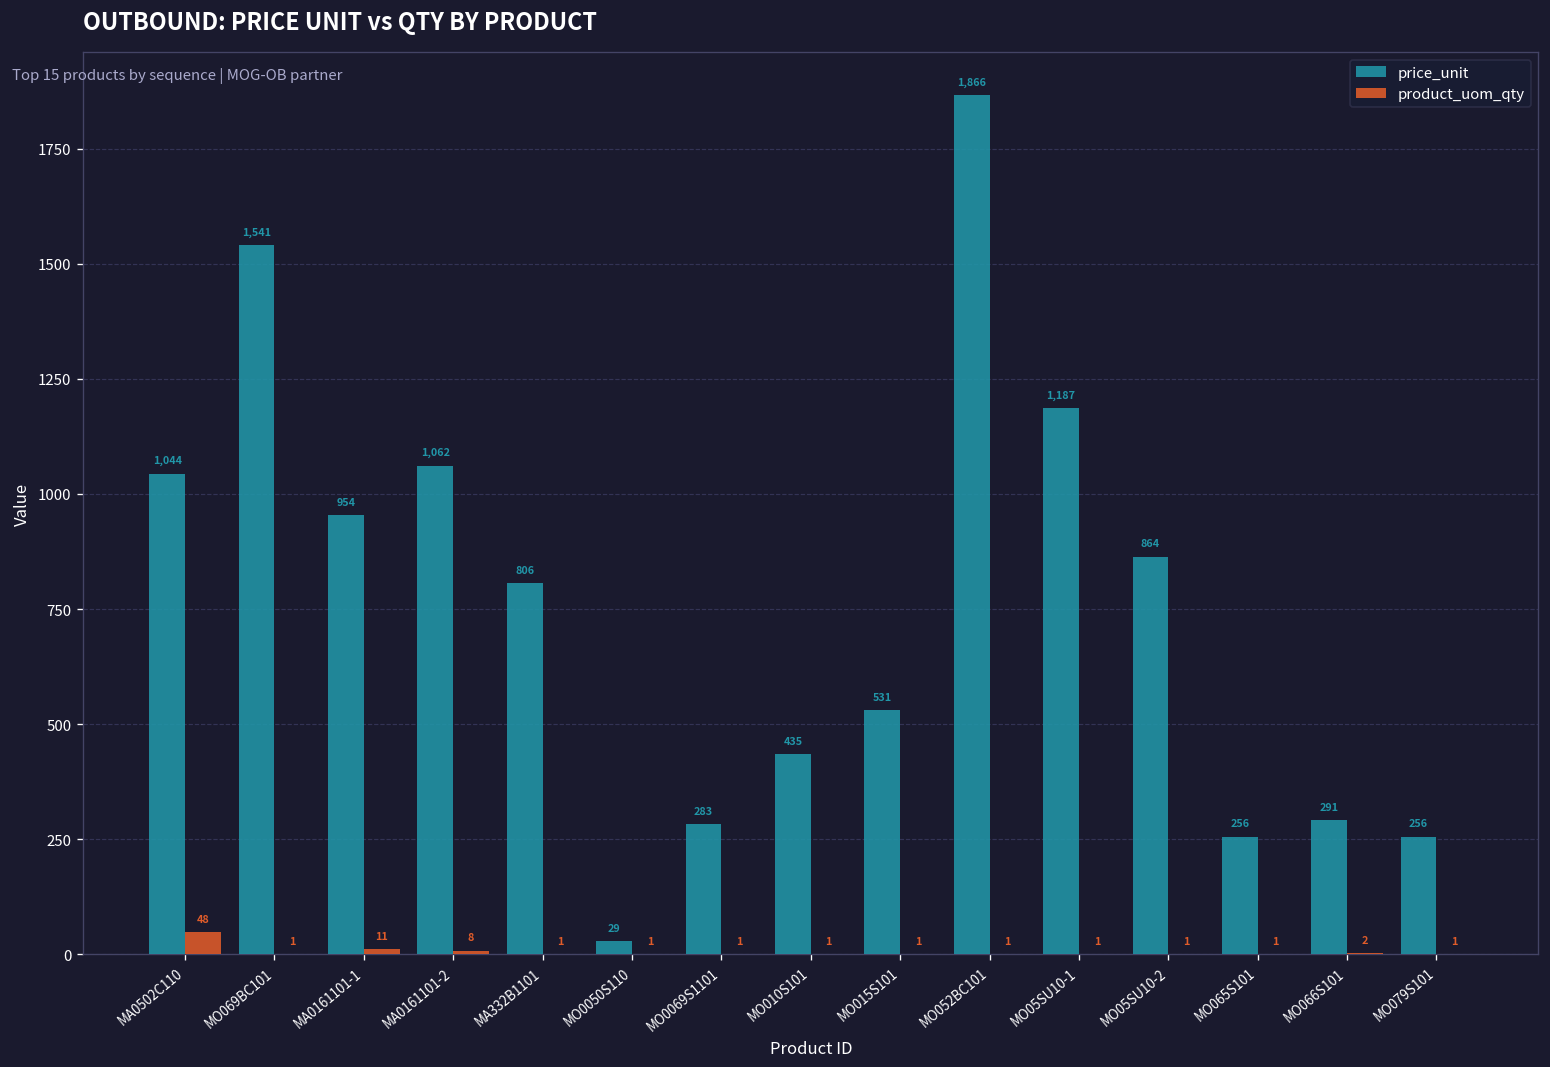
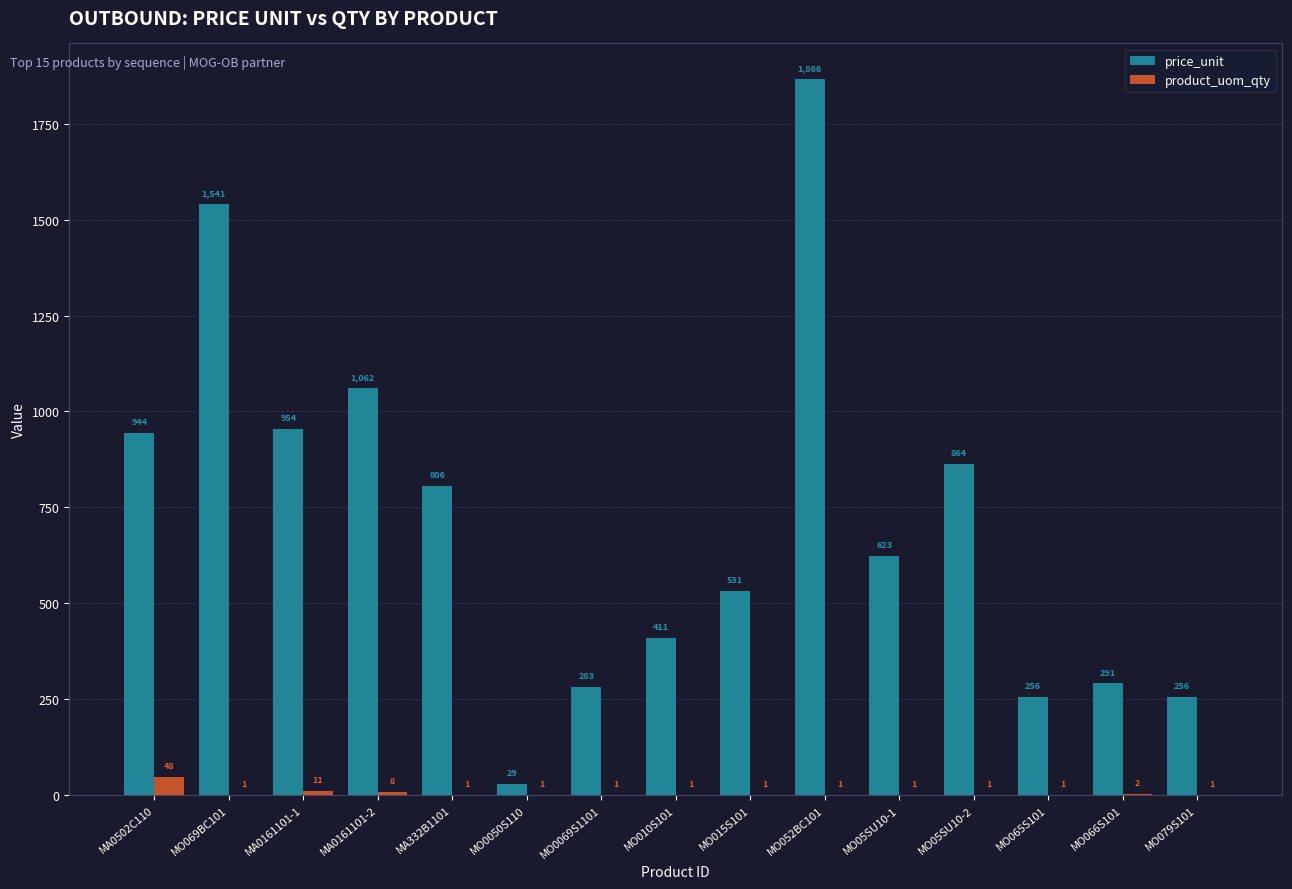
  {
    "price_unit": {
-     "MA0502C110": "1,044",
+     "MA0502C110": "944",
      "MO069BC101": "1,541",
      "MA0161101-1": "954",
      "MA0161101-2": "1,062",
      "MA332B1101": "806",
      "MO0050S110": "29",
      "MO0069S1101": "283",
-     "MO010S101": "435",
+     "MO010S101": "411",
      "MO015S101": "531",
      "MO052BC101": "1,866",
-     "MO05SU10-1": "1,187",
+     "MO05SU10-1": "623",
      "MO05SU10-2": "864",
      "MO065S101": "256",
      "MO066S101": "291",
      "MO079S101": "256"
    },
    "product_uom_qty": {
      "MA0502C110": "48",
      "MO069BC101": "1",
      "MA0161101-1": "11",
      "MA0161101-2": "8",
      "MA332B1101": "1",
      "MO0050S110": "1",
      "MO0069S1101": "1",
      "MO010S101": "1",
      "MO015S101": "1",
      "MO052BC101": "1",
      "MO05SU10-1": "1",
      "MO05SU10-2": "1",
      "MO065S101": "1",
      "MO066S101": "2",
      "MO079S101": "1"
    }
  }
